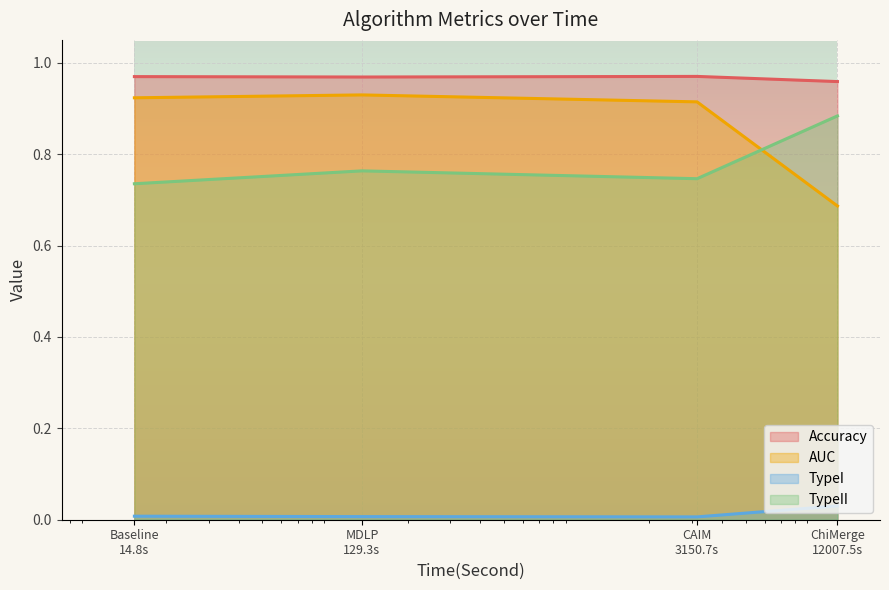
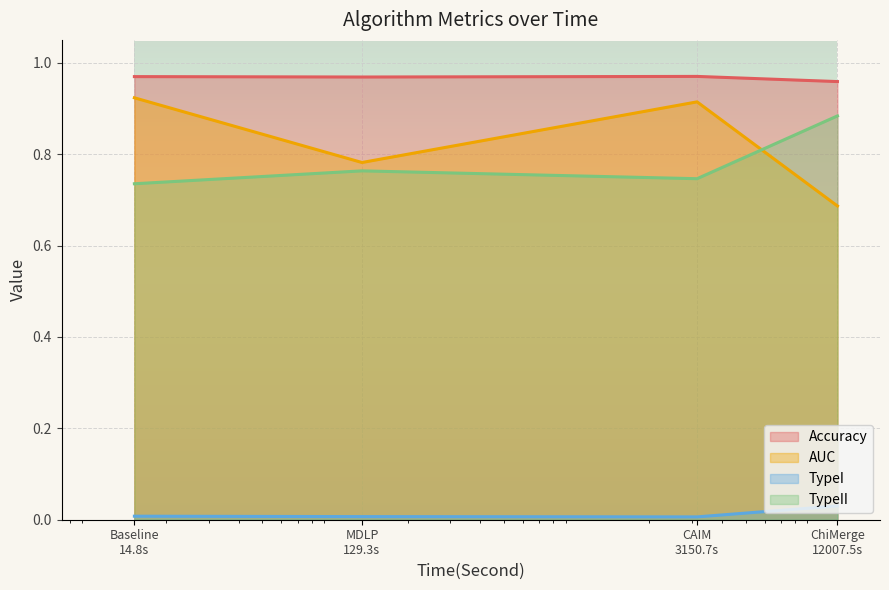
  {
    "Accuracy": {
      "Baseline 14.8s": 0.97,
      "MDLP 129.3s": 0.97,
      "CAIM 3150.7s": 0.97,
      "ChiMerge 12007.5s": 0.96
    },
    "AUC": {
      "Baseline 14.8s": 0.92,
-     "MDLP 129.3s": 0.93,
+     "MDLP 129.3s": 0.78,
      "CAIM 3150.7s": 0.91,
      "ChiMerge 12007.5s": 0.69
    },
    "TypeI": {
      "Baseline 14.8s": 0.01,
      "MDLP 129.3s": 0.01,
      "CAIM 3150.7s": 0.01
    },
    "TypeII": {
      "Baseline 14.8s": 0.74,
      "MDLP 129.3s": 0.76,
      "CAIM 3150.7s": 0.75,
      "ChiMerge 12007.5s": 0.88
    }
  }
